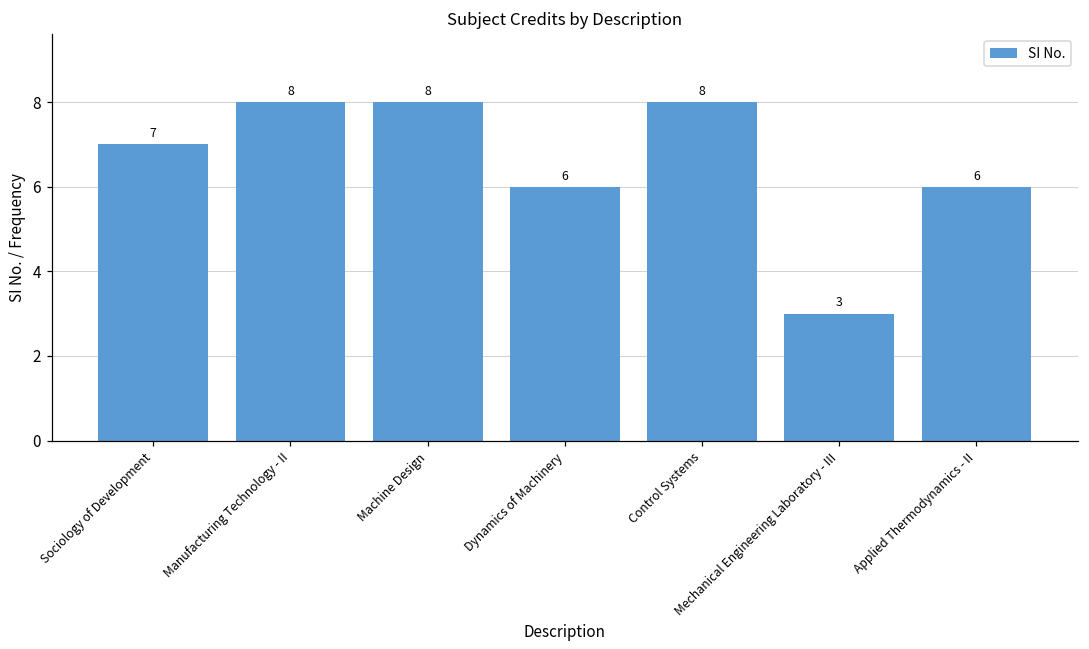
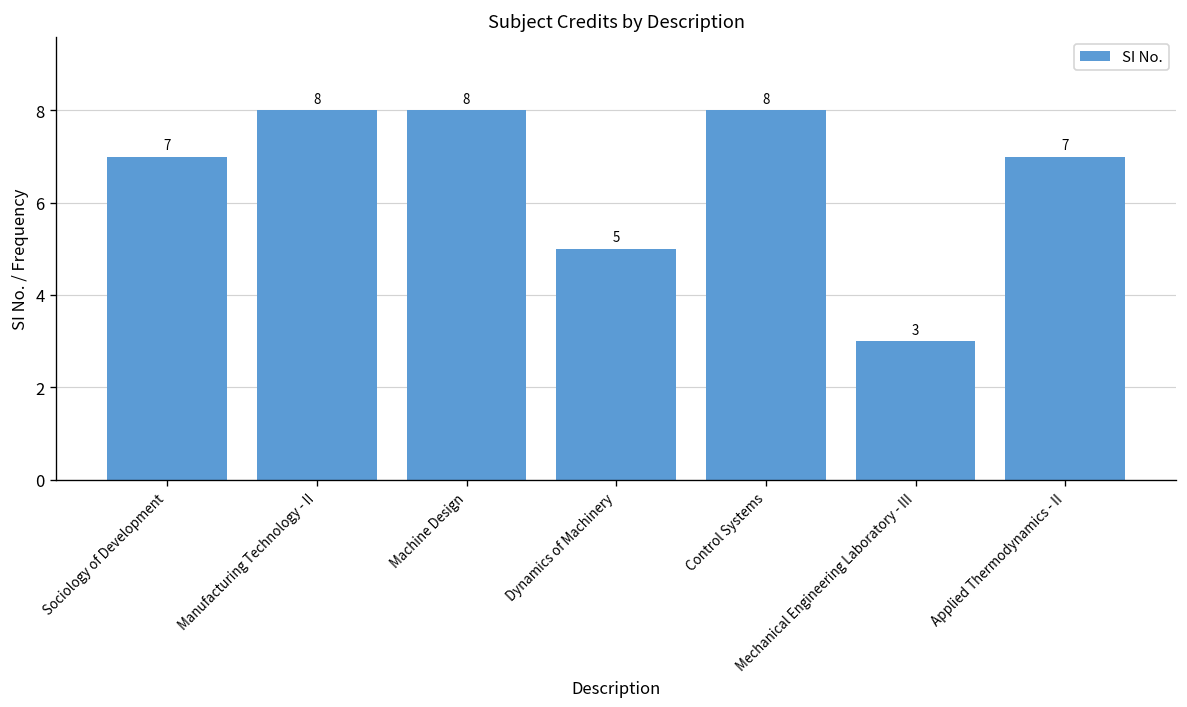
  {
    "Sociology of Development": 7,
    "Manufacturing Technology - II": 8,
    "Machine Design": 8,
-   "Dynamics of Machinery": 6,
+   "Dynamics of Machinery": 5,
    "Control Systems": 8,
    "Mechanical Engineering Laboratory - III": 3,
-   "Applied Thermodynamics - II": 6
+   "Applied Thermodynamics - II": 7
  }
